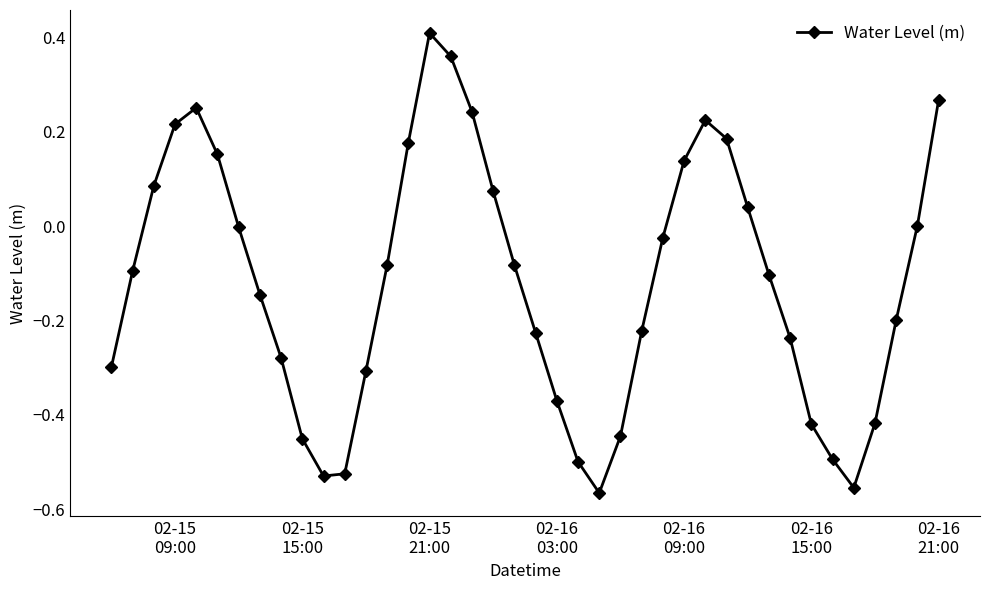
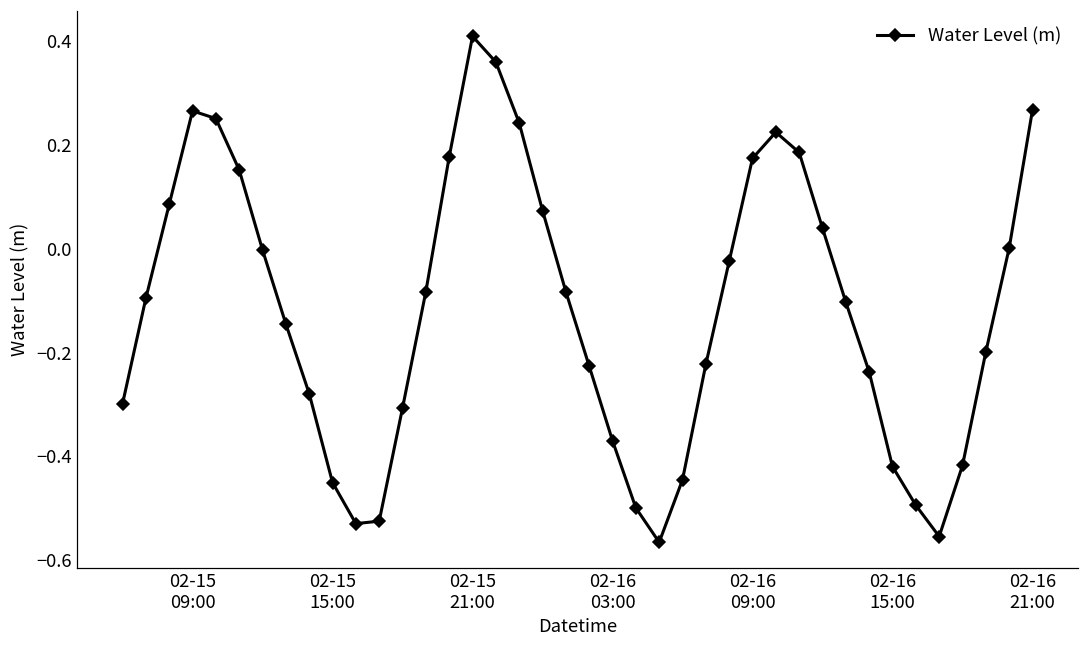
  {
-   "02-15 09:00": 0.22,
+   "02-15 09:00": 0.27,
    "02-15 15:00": -0.45,
    "02-15 21:00": 0.41,
    "02-16 03:00": -0.37,
-   "02-16 09:00": 0.14,
+   "02-16 09:00": 0.17,
    "02-16 15:00": -0.42,
    "02-16 21:00": 0.27
  }
